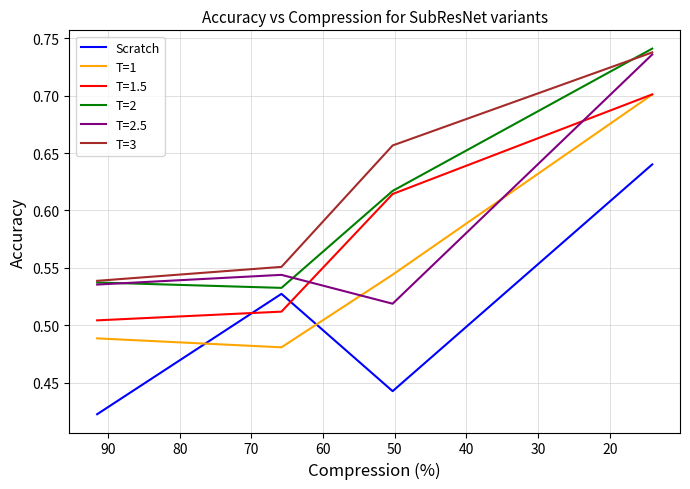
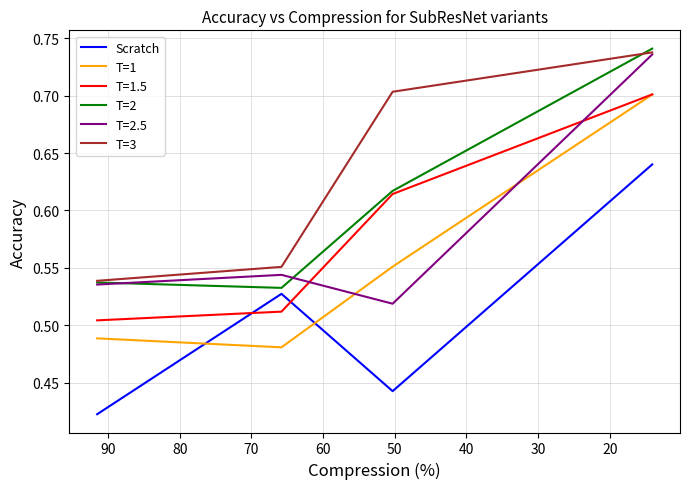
  {
    "Scratch": {
      "50": 0.443
    },
    "T=1": {
-     "50": 0.544
+     "50": 0.551
    },
    "T=1.5": {
      "50": 0.614
    },
    "T=2": {
      "50": 0.617
    },
    "T=2.5": {
      "50": 0.519
    },
    "T=3": {
-     "50": 0.657
+     "50": 0.703
    }
  }
